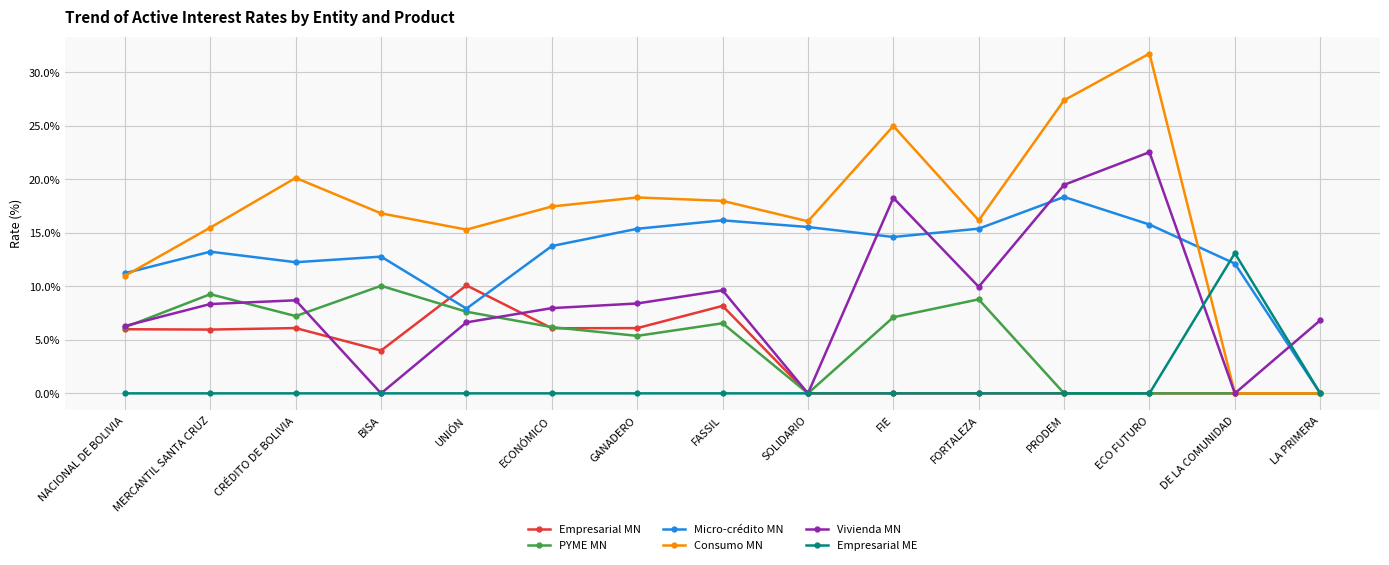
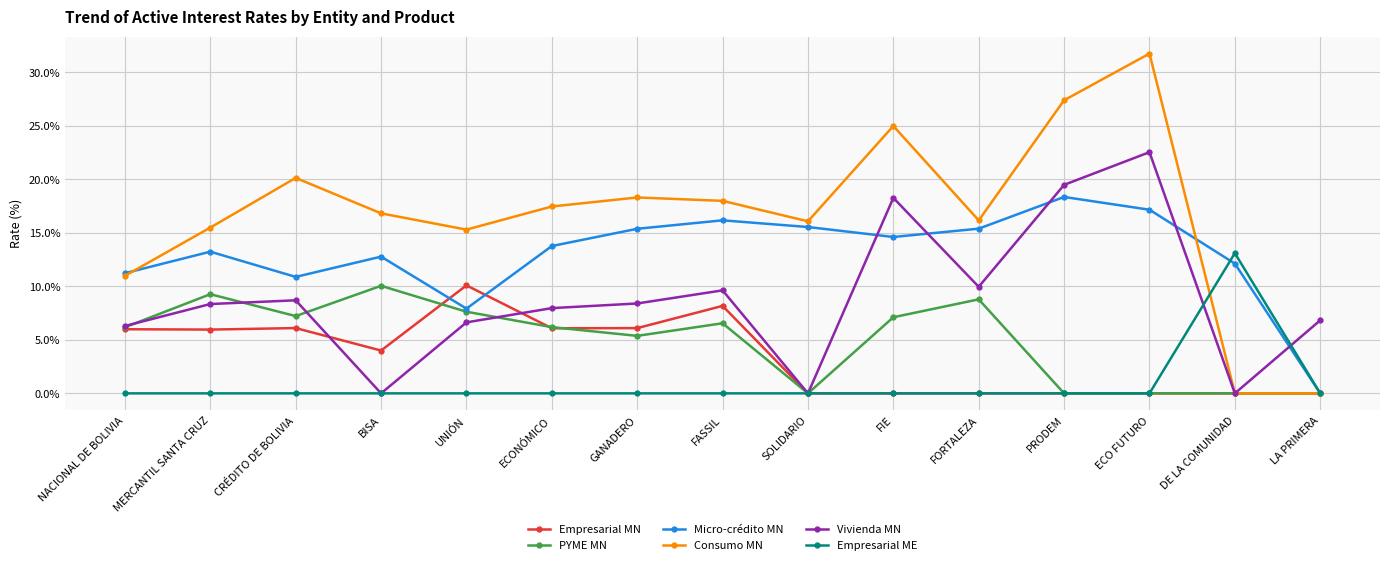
  {
    "Empresarial MN": {
      "MERCANTIL SANTA CRUZ": "6.0%",
      "CRÉDITO DE BOLIVIA": "6.1%",
      "BISA": "4.0%",
      "UNIÓN": "10.1%",
      "GANADERO": "6.1%",
      "FASSIL": "8.2%"
    },
    "PYME MN": {
      "MERCANTIL SANTA CRUZ": "9.3%",
      "CRÉDITO DE BOLIVIA": "7.2%",
      "BISA": "10.0%",
      "UNIÓN": "7.6%",
      "GANADERO": "5.4%",
      "FASSIL": "6.6%",
      "FIE": "7.1%",
      "FORTALEZA": "8.8%"
    },
    "Micro-crédito MN": {
      "NACIONAL DE BOLIVIA": "11.2%",
      "MERCANTIL SANTA CRUZ": "13.2%",
-     "CRÉDITO DE BOLIVIA": "12.3%",
+     "CRÉDITO DE BOLIVIA": "10.9%",
      "BISA": "12.8%",
      "UNIÓN": "7.9%",
      "ECONÓMICO": "13.8%",
      "GANADERO": "15.4%",
      "FASSIL": "16.2%",
      "SOLIDARIO": "15.5%",
      "FIE": "14.6%",
      "FORTALEZA": "15.4%",
      "PRODEM": "18.4%",
-     "ECO FUTURO": "15.8%",
+     "ECO FUTURO": "17.2%",
      "DE LA COMUNIDAD": "12.1%"
    },
    "Consumo MN": {
      "NACIONAL DE BOLIVIA": "11.0%",
      "MERCANTIL SANTA CRUZ": "15.5%",
      "CRÉDITO DE BOLIVIA": "20.1%",
      "BISA": "16.8%",
      "UNIÓN": "15.3%",
      "ECONÓMICO": "17.5%",
      "GANADERO": "18.3%",
      "FASSIL": "18.0%",
      "SOLIDARIO": "16.1%",
      "FIE": "25.0%",
      "FORTALEZA": "16.2%",
      "PRODEM": "27.4%",
      "ECO FUTURO": "31.7%"
    },
    "Vivienda MN": {
      "MERCANTIL SANTA CRUZ": "8.3%",
      "CRÉDITO DE BOLIVIA": "8.7%",
      "UNIÓN": "6.6%",
      "ECONÓMICO": "8.0%",
      "GANADERO": "8.4%",
      "FASSIL": "9.6%",
      "FIE": "18.3%",
      "FORTALEZA": "10.0%",
      "PRODEM": "19.5%",
      "ECO FUTURO": "22.5%",
      "LA PRIMERA": "6.8%"
    },
    "Empresarial ME": {
      "NACIONAL DE BOLIVIA": "0.0%",
      "MERCANTIL SANTA CRUZ": "0.0%",
      "CRÉDITO DE BOLIVIA": "0.0%",
      "UNIÓN": "0.0%",
      "ECONÓMICO": "0.0%",
      "GANADERO": "0.0%",
      "FASSIL": "0.0%",
      "DE LA COMUNIDAD": "13.1%"
    }
  }
